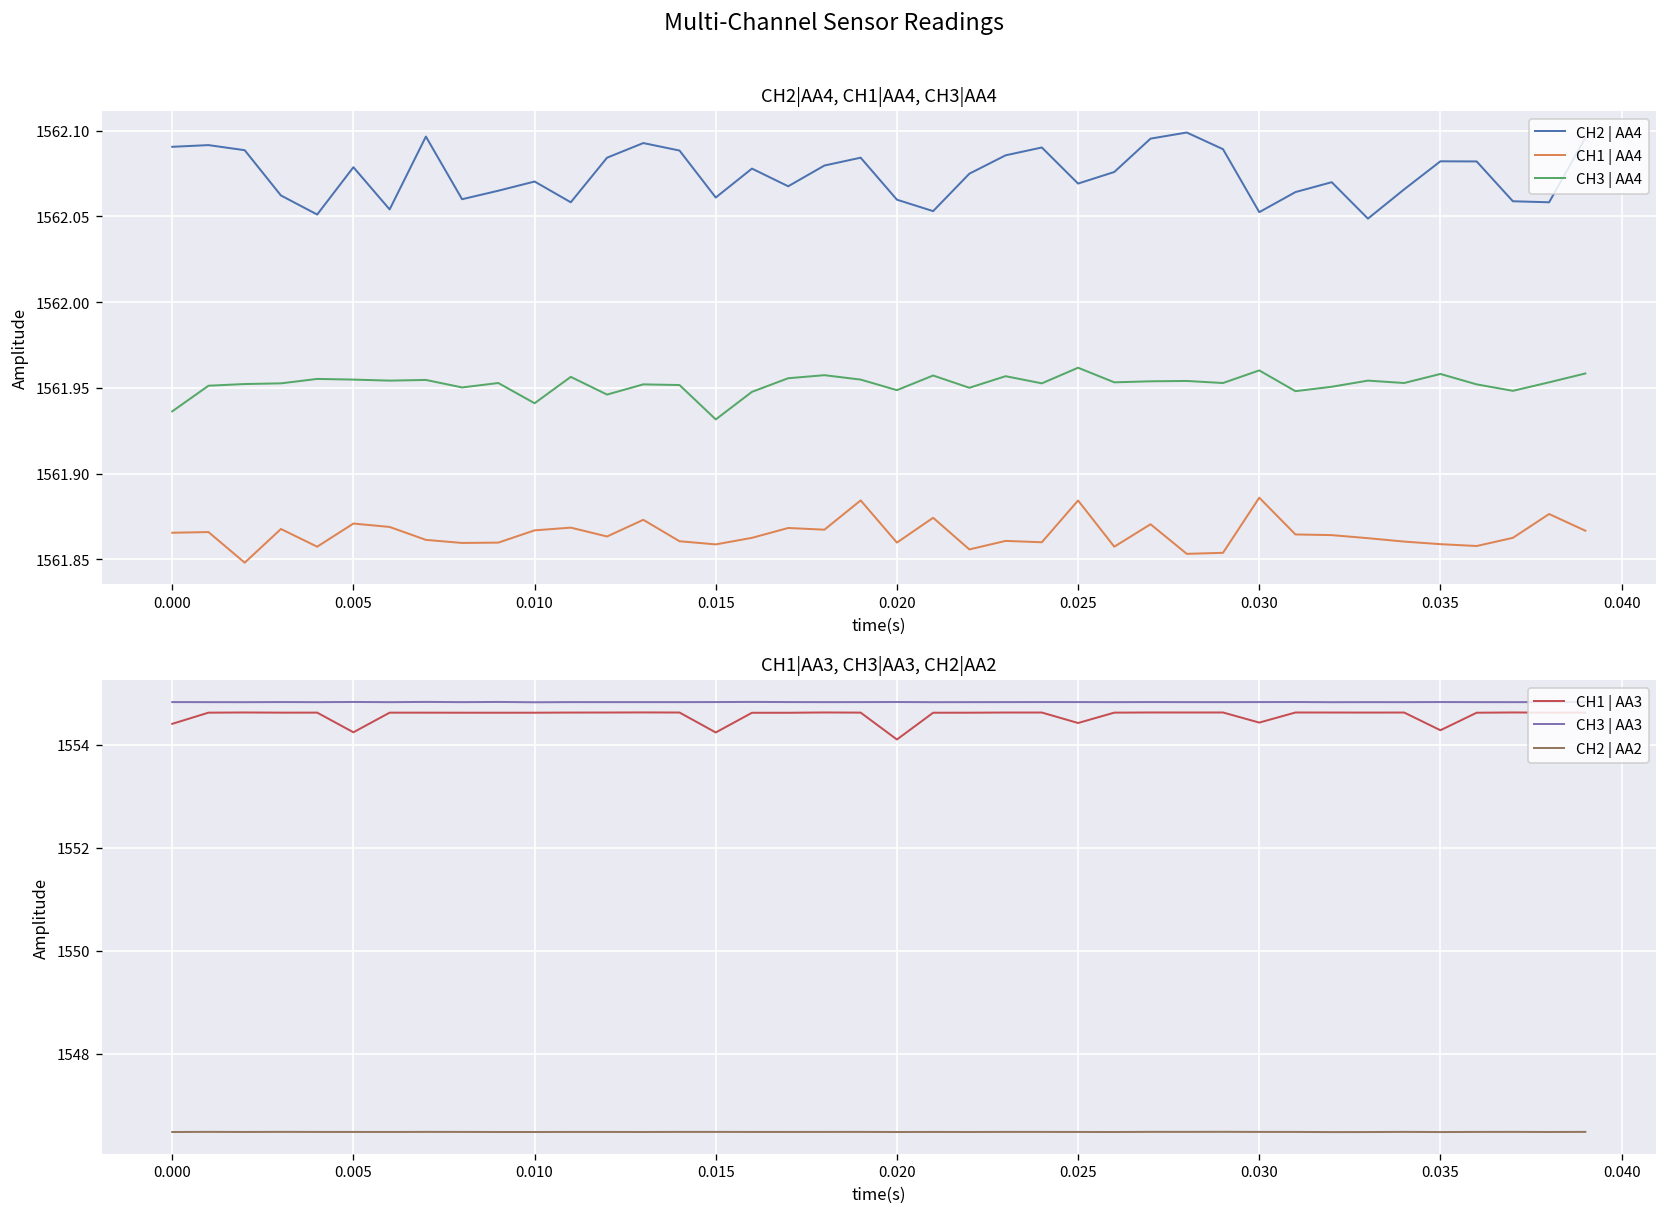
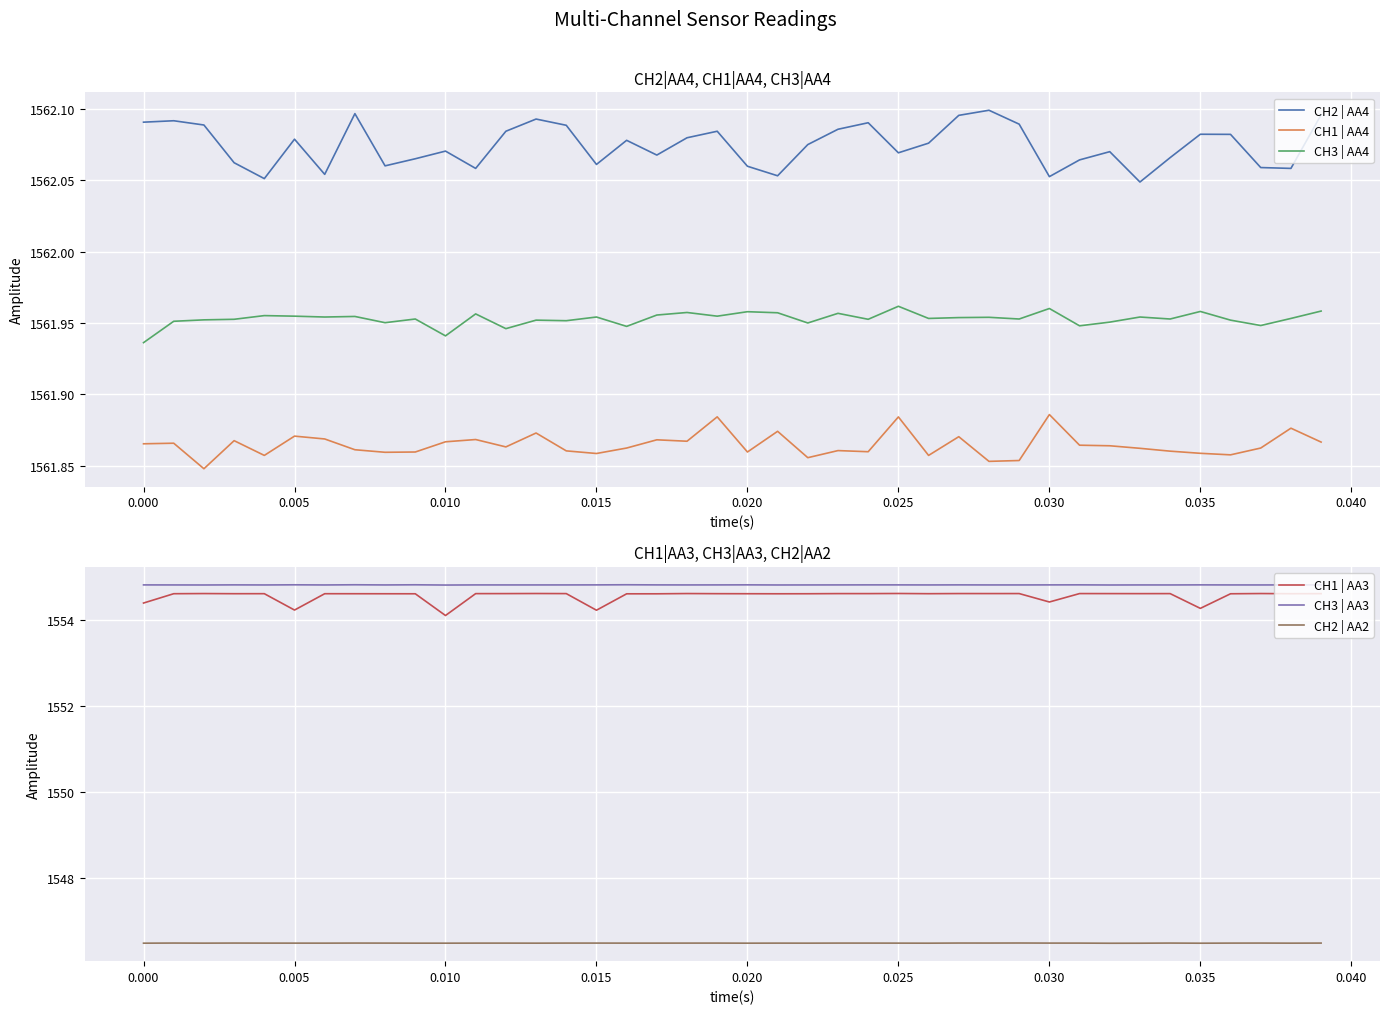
  {
    "CH2|AA4, CH1|AA4, CH3|AA4": {
      "CH2 | AA4": {
        "0.000": 1562.091,
        "0.005": 1562.079,
        "0.010": 1562.070,
        "0.015": 1562.061,
        "0.020": 1562.060,
        "0.025": 1562.069,
        "0.030": 1562.052,
        "0.035": 1562.082
      },
      "CH1 | AA4": {
        "0.000": 1561.866,
        "0.005": 1561.871,
        "0.010": 1561.867,
        "0.015": 1561.859,
        "0.020": 1561.860,
        "0.025": 1561.884,
        "0.030": 1561.886,
        "0.035": 1561.859
      },
      "CH3 | AA4": {
        "0.000": 1561.936,
        "0.005": 1561.955,
        "0.010": 1561.941,
-       "0.015": 1561.932,
-       "0.020": 1561.949,
+       "0.015": 1561.954,
+       "0.020": 1561.958,
        "0.025": 1561.962,
        "0.030": 1561.960,
        "0.035": 1561.958
      }
    },
    "CH1|AA3, CH3|AA3, CH2|AA2": {
      "CH1 | AA3": {
        "0.000": 1554.4,
        "0.005": 1554.2,
-       "0.010": 1554.6,
+       "0.010": 1554.1,
        "0.015": 1554.2,
-       "0.020": 1554.1,
-       "0.025": 1554.4,
+       "0.020": 1554.6,
+       "0.025": 1554.6,
        "0.030": 1554.4,
        "0.035": 1554.3
      },
      "CH3 | AA3": {
        "0.000": 1554.8,
        "0.005": 1554.8,
        "0.010": 1554.8,
        "0.015": 1554.8,
        "0.020": 1554.8,
        "0.025": 1554.8,
        "0.030": 1554.8,
        "0.035": 1554.8
      },
      "CH2 | AA2": {
        "0.000": 1546.5,
        "0.005": 1546.5,
        "0.010": 1546.5,
        "0.015": 1546.5,
        "0.020": 1546.5,
        "0.025": 1546.5,
        "0.030": 1546.5,
        "0.035": 1546.5
      }
    }
  }
